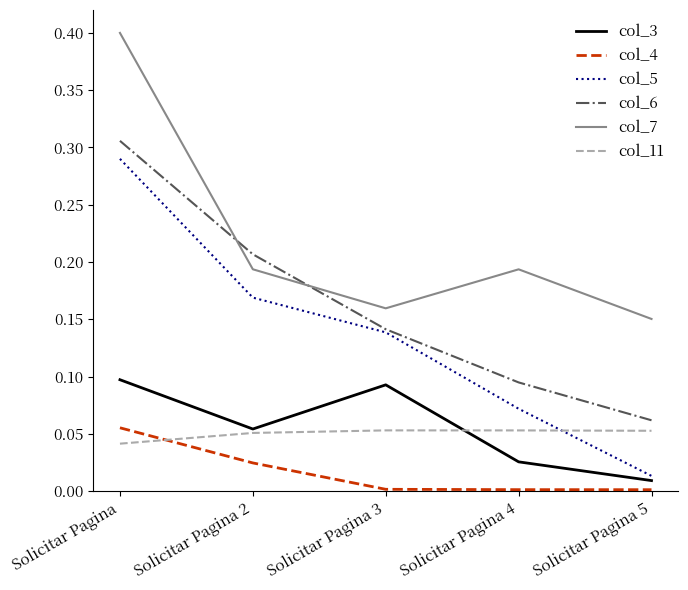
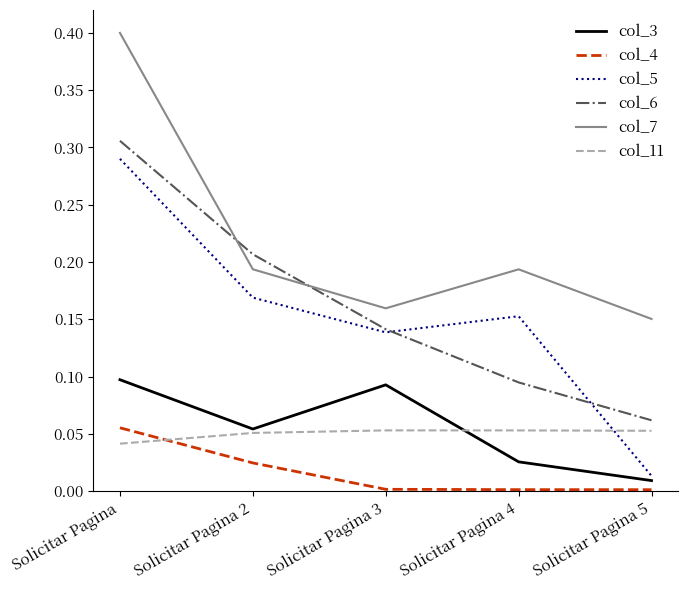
  {
    "col_3": {
      "Solicitar Pagina": 0.097,
      "Solicitar Pagina 2": 0.054,
      "Solicitar Pagina 3": 0.093,
      "Solicitar Pagina 4": 0.026,
      "Solicitar Pagina 5": 0.009
    },
    "col_4": {
      "Solicitar Pagina": 0.055,
      "Solicitar Pagina 2": 0.025,
      "Solicitar Pagina 3": 0.002,
      "Solicitar Pagina 4": 0.001,
      "Solicitar Pagina 5": 0.001
    },
    "col_5": {
      "Solicitar Pagina": 0.290,
      "Solicitar Pagina 2": 0.169,
      "Solicitar Pagina 3": 0.139,
-     "Solicitar Pagina 4": 0.072,
+     "Solicitar Pagina 4": 0.153,
      "Solicitar Pagina 5": 0.013
    },
    "col_6": {
      "Solicitar Pagina": 0.306,
      "Solicitar Pagina 2": 0.207,
      "Solicitar Pagina 3": 0.141,
      "Solicitar Pagina 4": 0.095,
      "Solicitar Pagina 5": 0.062
    }
  }
